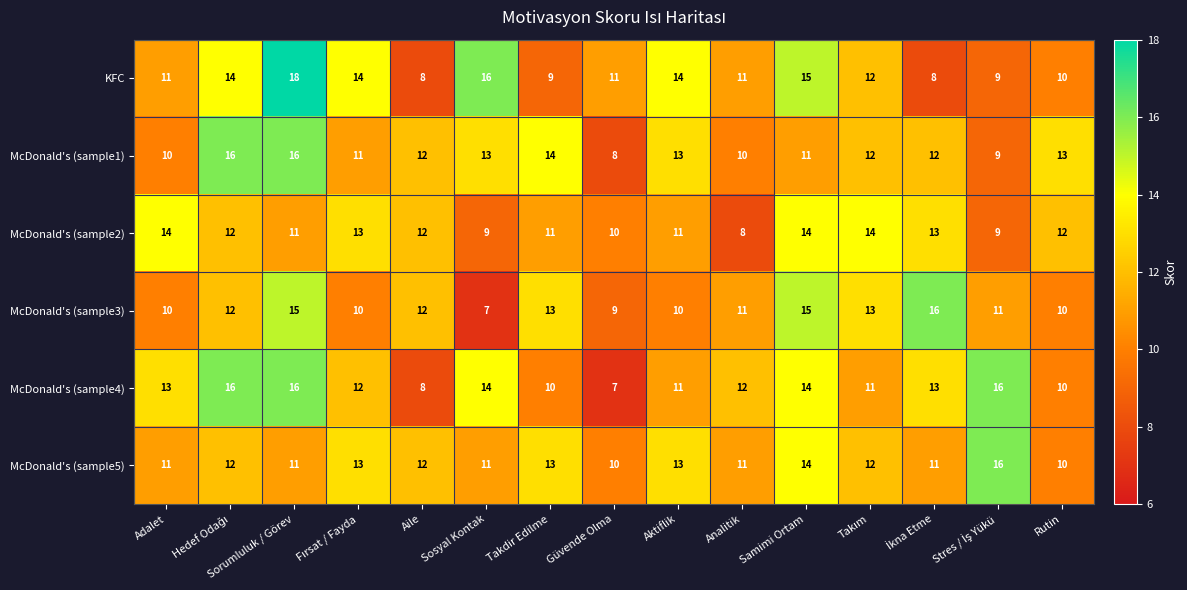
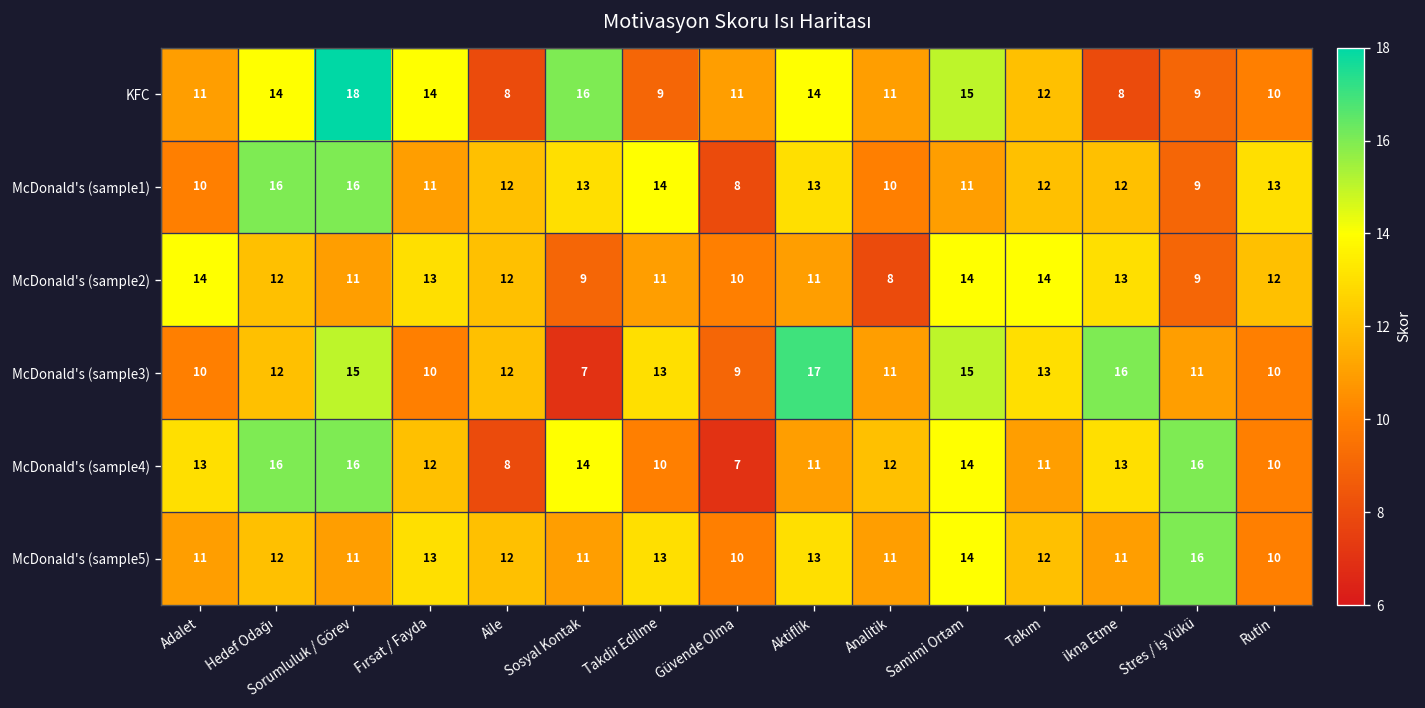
  {
    "KFC": {
      "Adalet": 11,
      "Hedef Odağı": 14,
      "Sorumluluk / Görev": 18,
      "Fırsat / Fayda": 14,
      "Aile": 8,
      "Sosyal Kontak": 16,
      "Takdir Edilme": 9,
      "Güvende Olma": 11,
      "Aktiflik": 14,
      "Analitik": 11,
      "Samimi Ortam": 15,
      "Takım": 12,
      "İkna Etme": 8,
      "Stres / İş Yükü": 9,
      "Rutin": 10
    },
    "McDonald's (sample1)": {
      "Adalet": 10,
      "Hedef Odağı": 16,
      "Sorumluluk / Görev": 16,
      "Fırsat / Fayda": 11,
      "Aile": 12,
      "Sosyal Kontak": 13,
      "Takdir Edilme": 14,
      "Güvende Olma": 8,
      "Aktiflik": 13,
      "Analitik": 10,
      "Samimi Ortam": 11,
      "Takım": 12,
      "İkna Etme": 12,
      "Stres / İş Yükü": 9,
      "Rutin": 13
    },
    "McDonald's (sample2)": {
      "Adalet": 14,
      "Hedef Odağı": 12,
      "Sorumluluk / Görev": 11,
      "Fırsat / Fayda": 13,
      "Aile": 12,
      "Sosyal Kontak": 9,
      "Takdir Edilme": 11,
      "Güvende Olma": 10,
      "Aktiflik": 11,
      "Analitik": 8,
      "Samimi Ortam": 14,
      "Takım": 14,
      "İkna Etme": 13,
      "Stres / İş Yükü": 9,
      "Rutin": 12
    },
    "McDonald's (sample3)": {
      "Adalet": 10,
      "Hedef Odağı": 12,
      "Sorumluluk / Görev": 15,
      "Fırsat / Fayda": 10,
      "Aile": 12,
      "Sosyal Kontak": 7,
      "Takdir Edilme": 13,
      "Güvende Olma": 9,
-     "Aktiflik": 10,
+     "Aktiflik": 17,
      "Analitik": 11,
      "Samimi Ortam": 15,
      "Takım": 13,
      "İkna Etme": 16,
      "Stres / İş Yükü": 11,
      "Rutin": 10
    },
    "McDonald's (sample4)": {
      "Adalet": 13,
      "Hedef Odağı": 16,
      "Sorumluluk / Görev": 16,
      "Fırsat / Fayda": 12,
      "Aile": 8,
      "Sosyal Kontak": 14,
      "Takdir Edilme": 10,
      "Güvende Olma": 7,
      "Aktiflik": 11,
      "Analitik": 12,
      "Samimi Ortam": 14,
      "Takım": 11,
      "İkna Etme": 13,
      "Stres / İş Yükü": 16,
      "Rutin": 10
    },
    "McDonald's (sample5)": {
      "Adalet": 11,
      "Hedef Odağı": 12,
      "Sorumluluk / Görev": 11,
      "Fırsat / Fayda": 13,
      "Aile": 12,
      "Sosyal Kontak": 11,
      "Takdir Edilme": 13,
      "Güvende Olma": 10,
      "Aktiflik": 13,
      "Analitik": 11,
      "Samimi Ortam": 14,
      "Takım": 12,
      "İkna Etme": 11,
      "Stres / İş Yükü": 16,
      "Rutin": 10
    }
  }
